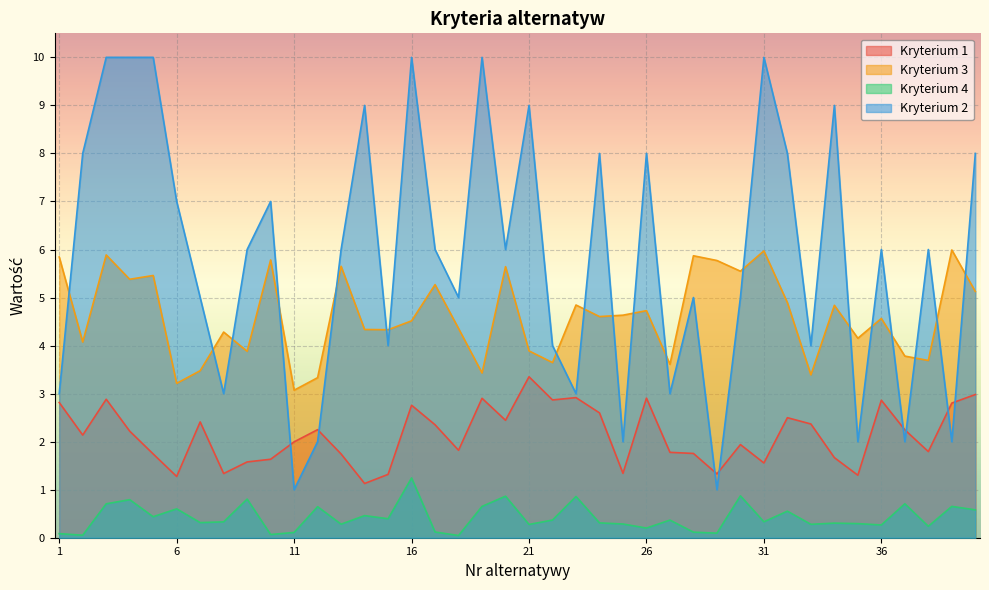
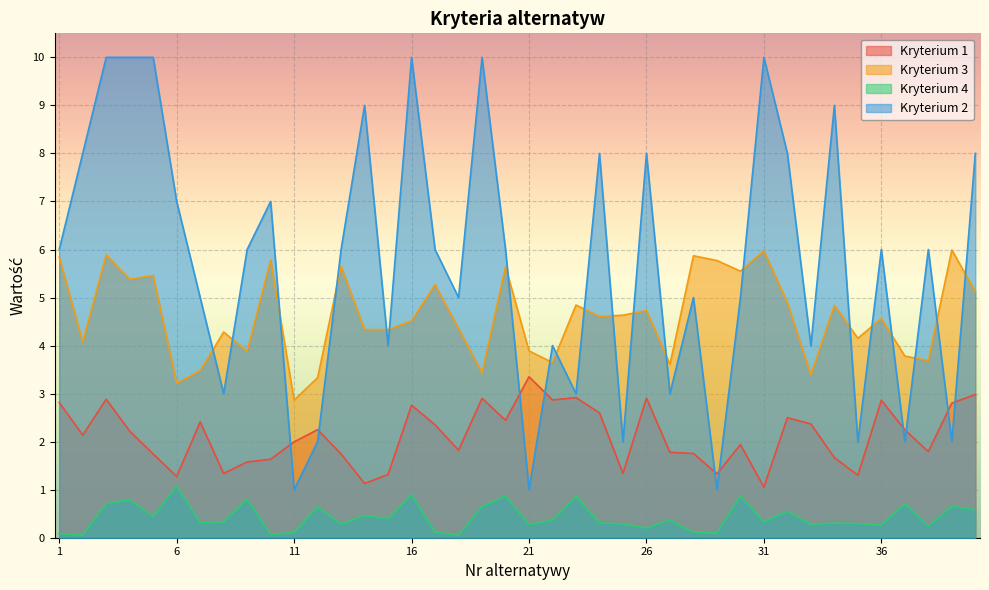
  {
    "Kryterium 1": {
      "1": 2.8,
      "6": 1.3,
      "11": 2.0,
      "16": 2.8,
      "21": 3.4,
      "26": 2.9,
-     "31": 1.6,
+     "31": 1.1,
      "36": 2.9
    },
    "Kryterium 3": {
      "1": 5.8,
      "6": 3.2,
-     "11": 3.1,
+     "11": 2.9,
      "16": 4.5,
      "21": 3.9,
      "26": 4.7,
      "31": 6.0,
      "36": 4.6
    },
    "Kryterium 4": {
      "1": 0.1,
-     "6": 0.6,
+     "6": 1.1,
      "11": 0.1,
-     "16": 1.2,
+     "16": 0.9,
      "21": 0.3,
      "26": 0.2,
      "31": 0.3,
      "36": 0.3
    },
    "Kryterium 2": {
-     "1": 3,
+     "1": 6,
      "6": 7,
      "11": 1,
      "16": 10,
-     "21": 9,
+     "21": 1,
      "26": 8,
      "31": 10,
      "36": 6
    }
  }
